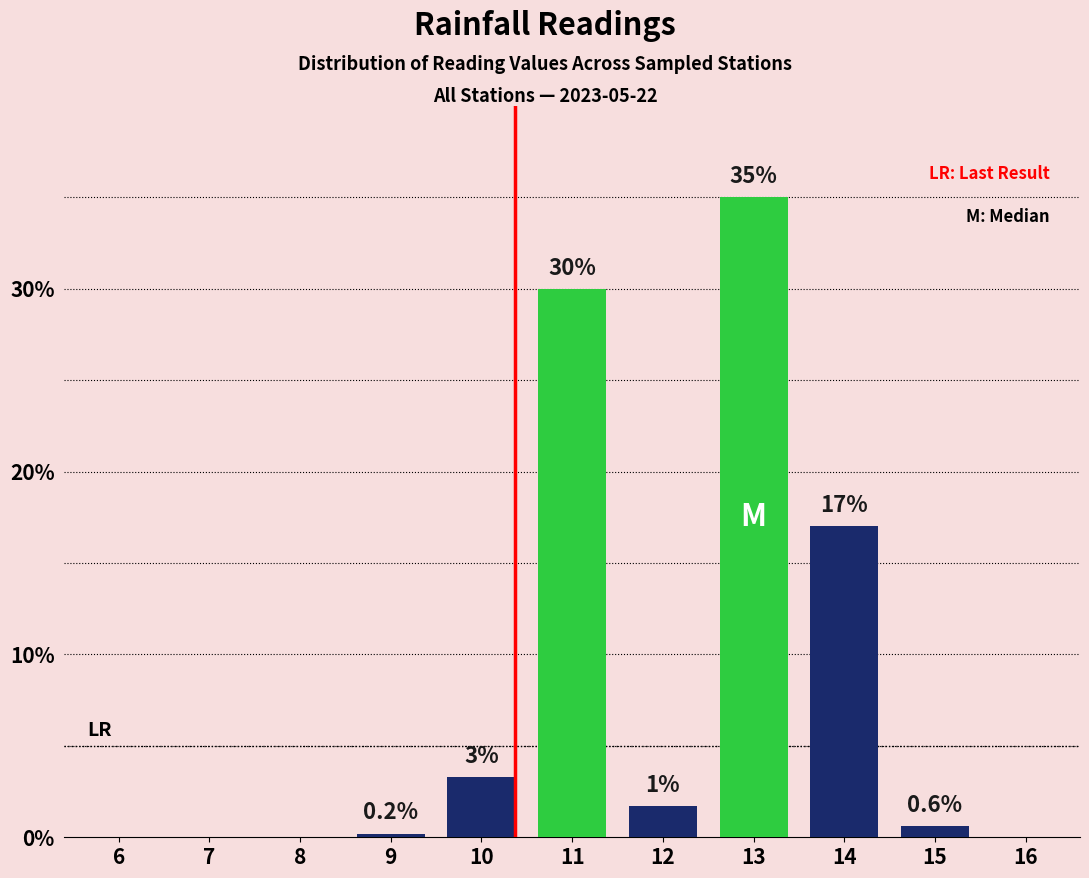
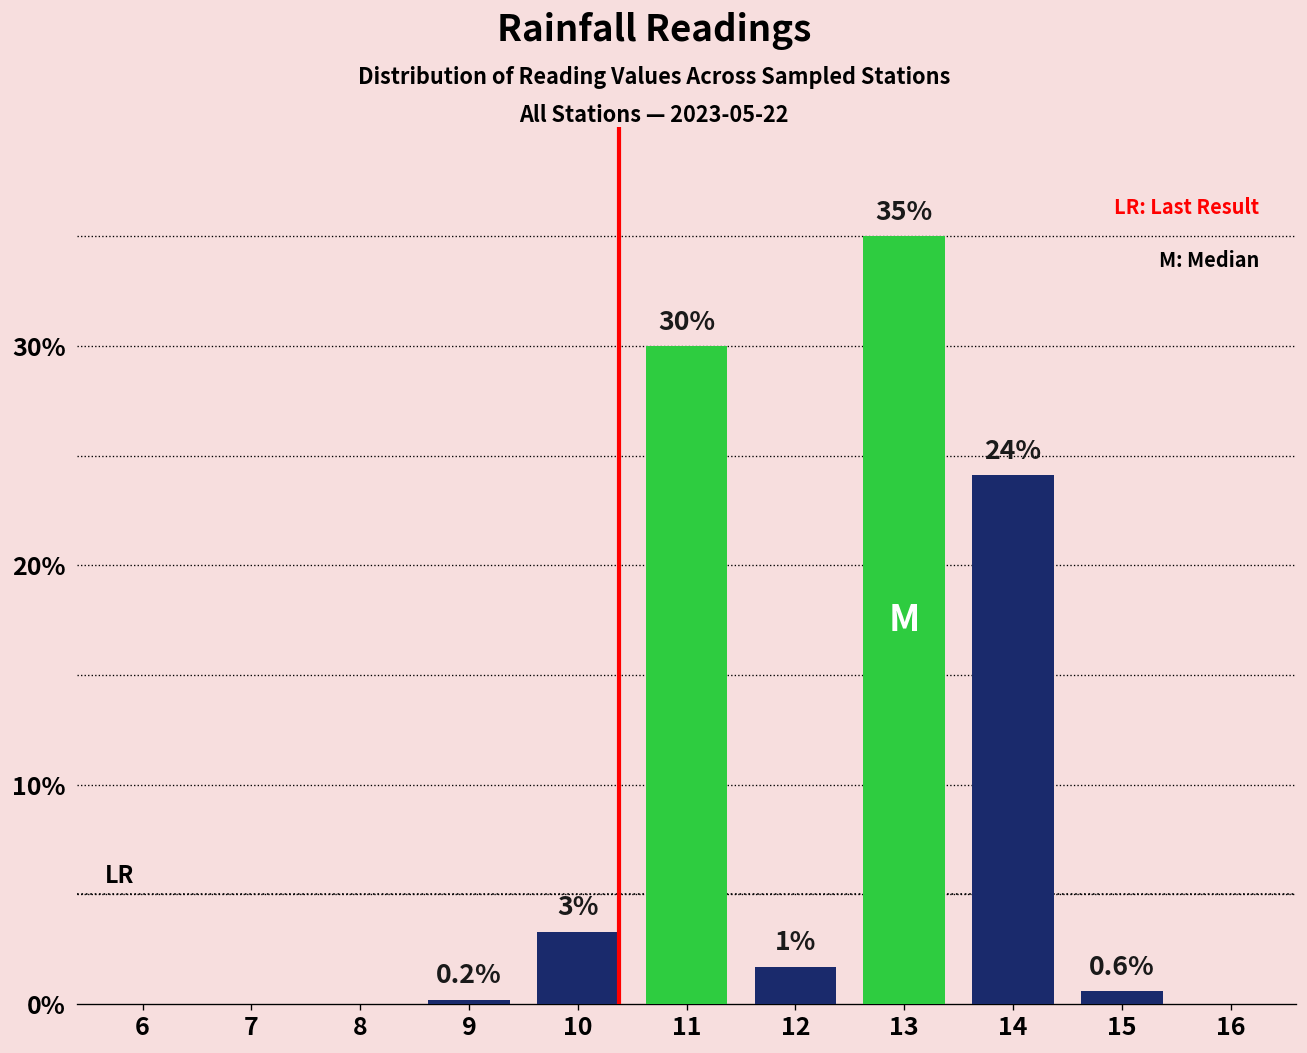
  {
    "9": "0.2%",
    "10": "3%",
    "11": "30%",
    "13": "35%",
-   "14": "17%",
+   "14": "24%",
    "15": "0.6%"
  }
